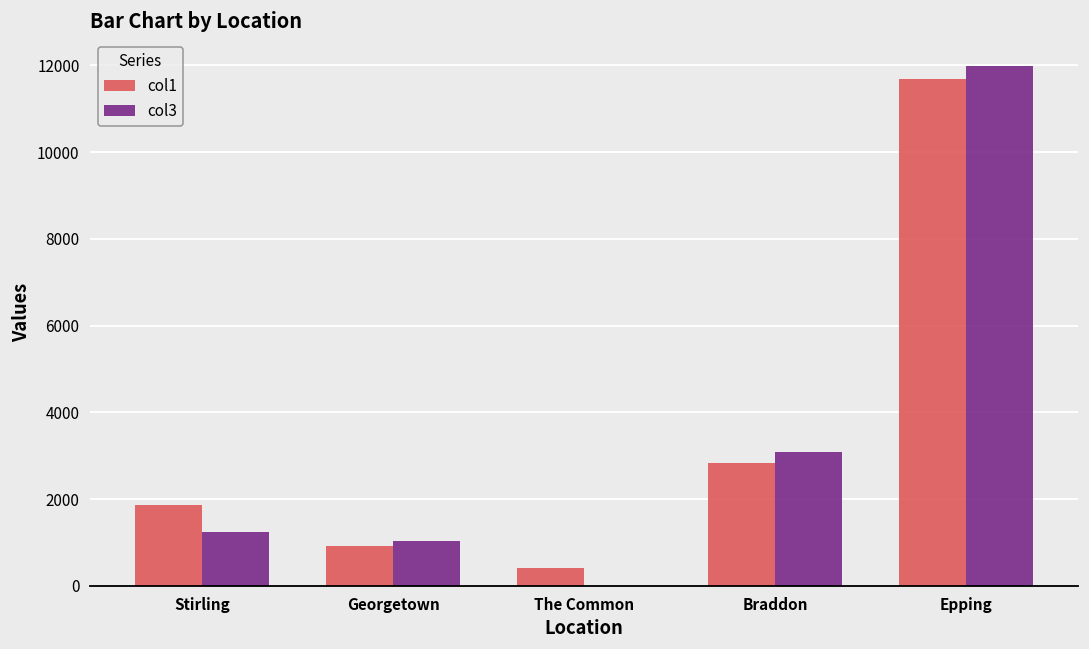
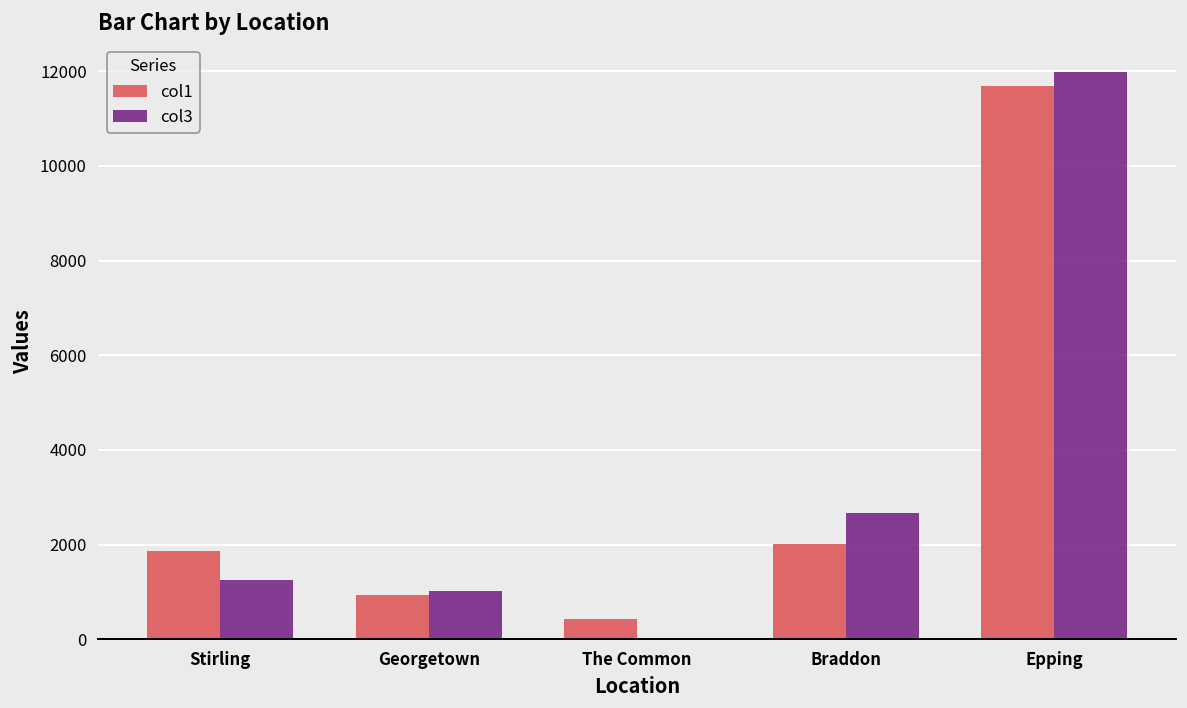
  {
    "col1": {
      "Stirling": 1900,
      "Georgetown": 900,
      "The Common": 400,
-     "Braddon": 2800,
+     "Braddon": 2000,
      "Epping": 11700
    },
    "col3": {
      "Stirling": 1200,
      "Georgetown": 1000,
      "The Common": 0,
-     "Braddon": 3100,
+     "Braddon": 2700,
      "Epping": 12000
    }
  }
